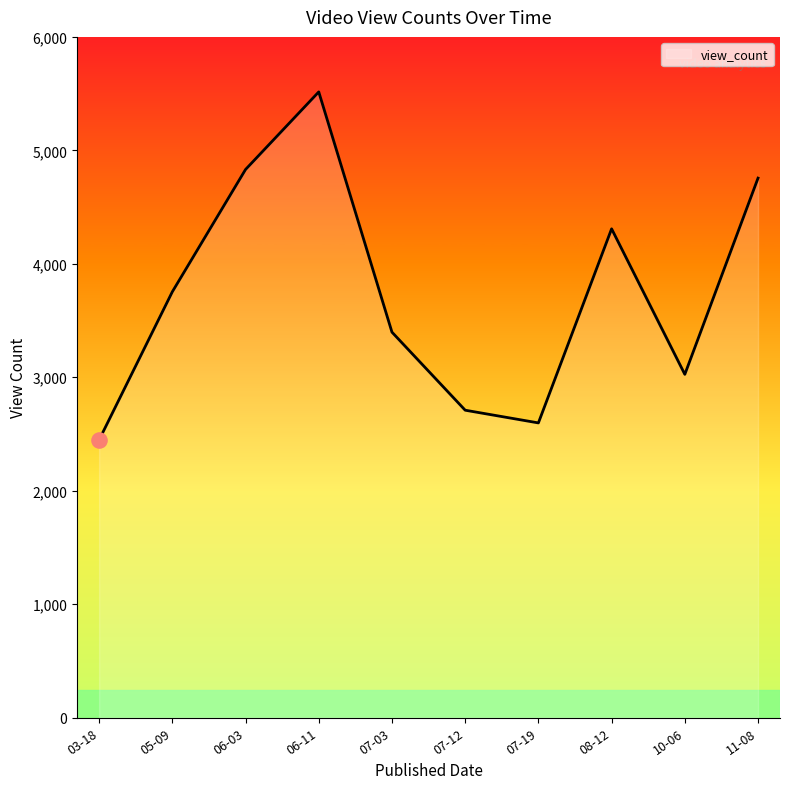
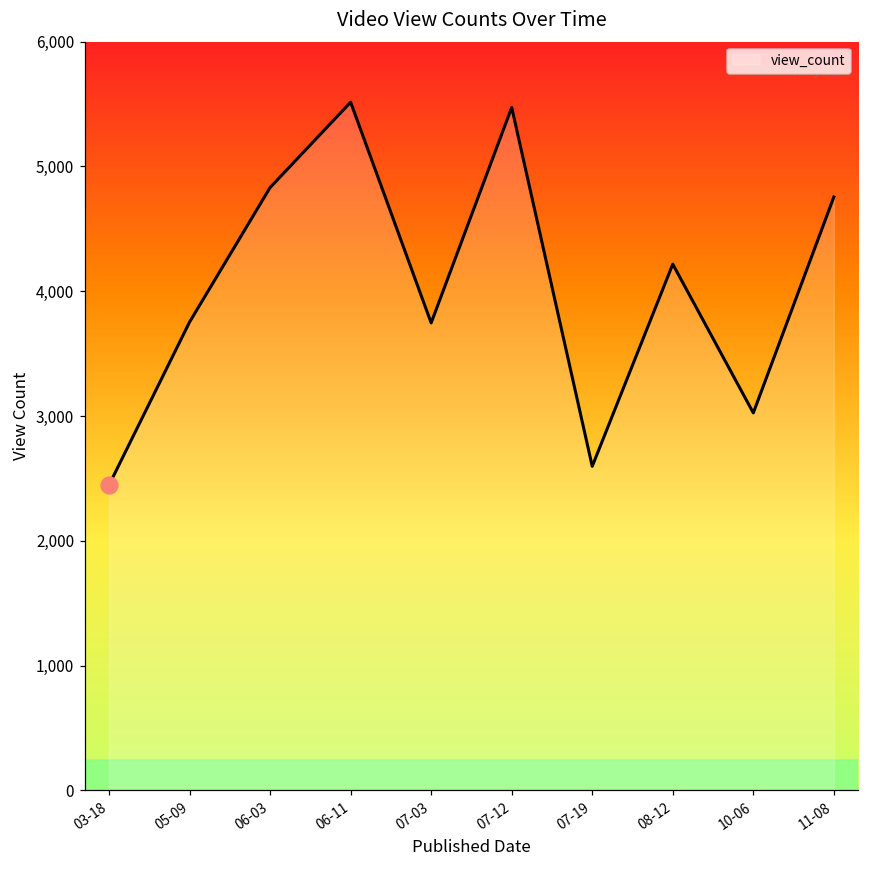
  {
    "view_count": {
      "05-09": "3,750",
      "06-03": "4,830",
      "06-11": "5,520",
-     "07-03": "3,400",
-     "07-12": "2,710",
+     "07-03": "3,750",
+     "07-12": "5,470",
      "07-19": "2,600",
-     "08-12": "4,310",
+     "08-12": "4,220",
      "10-06": "3,030",
      "11-08": "4,760"
    }
  }
